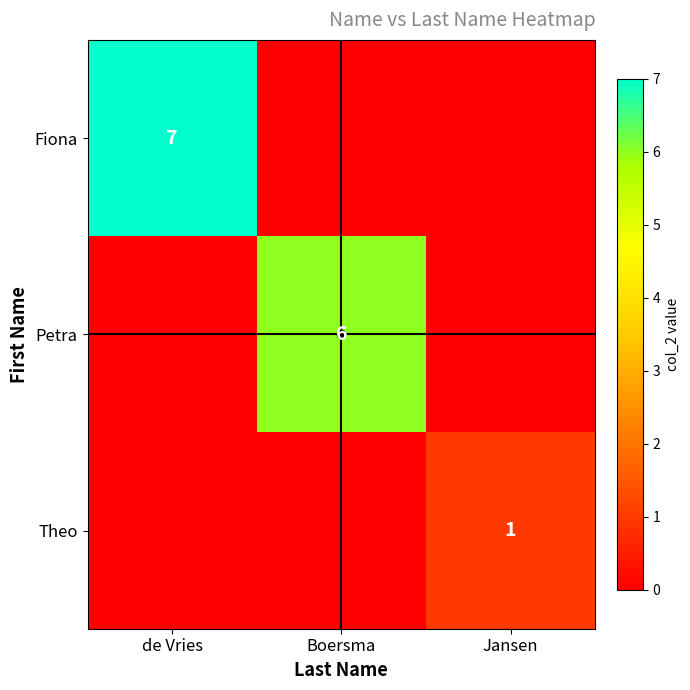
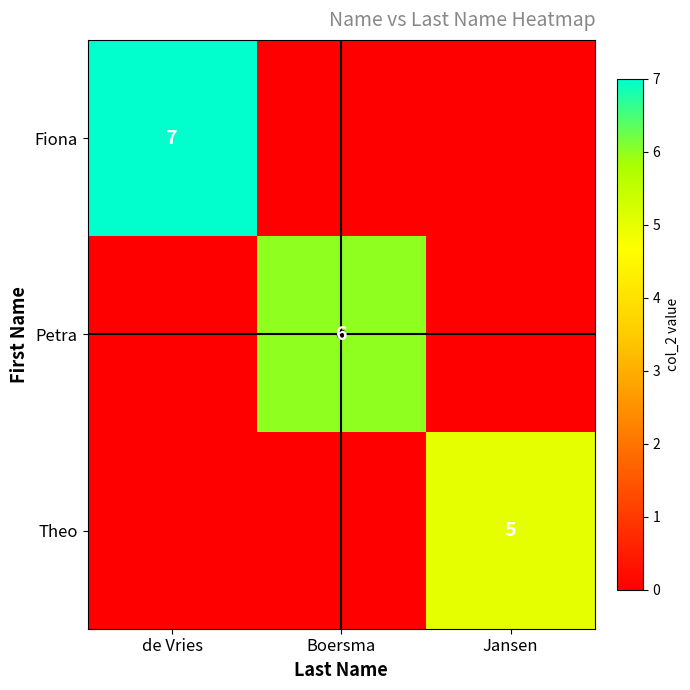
  {
    "Fiona": {
      "de Vries": 7
    },
    "Theo": {
-     "Jansen": 1
+     "Jansen": 5
    }
  }
